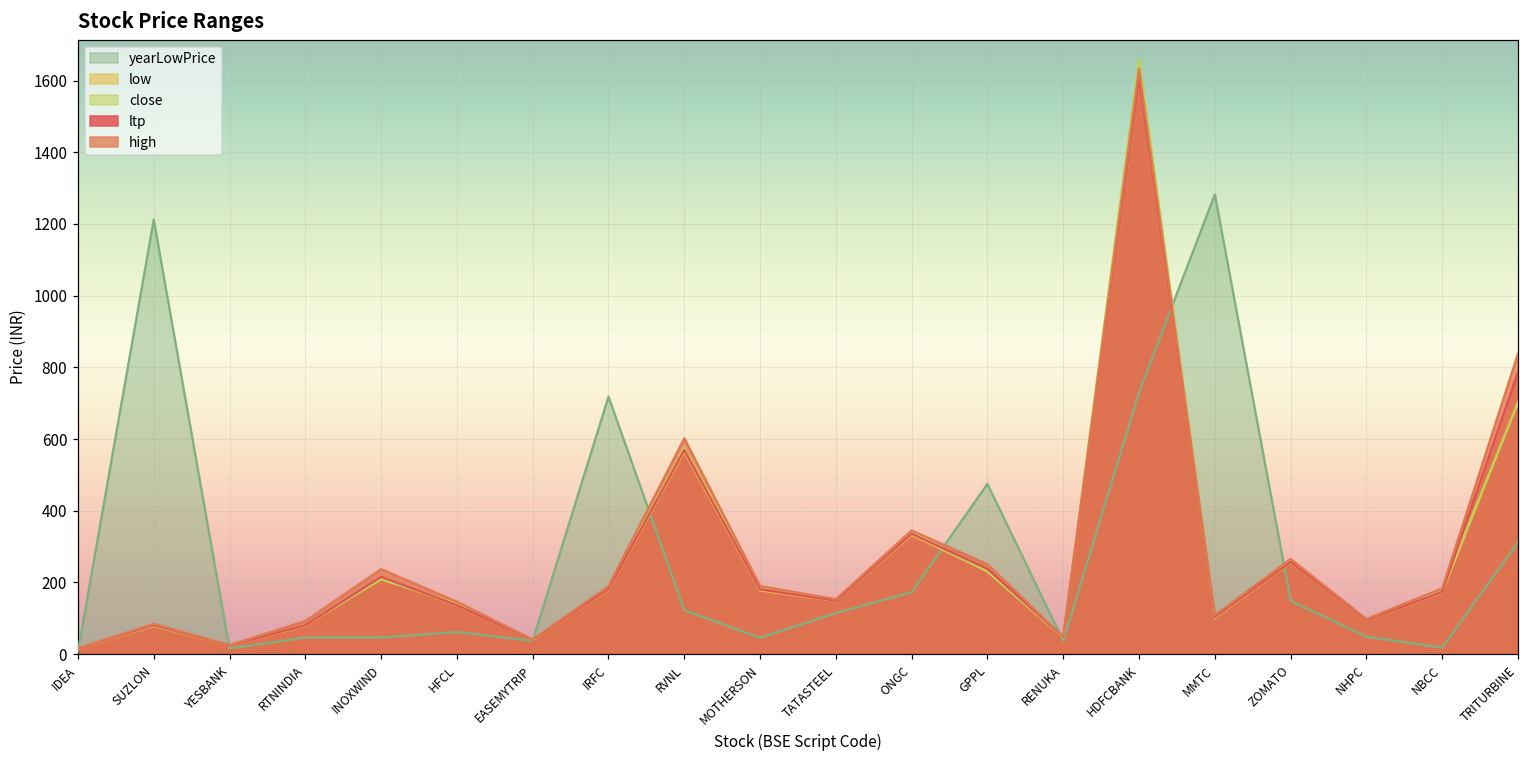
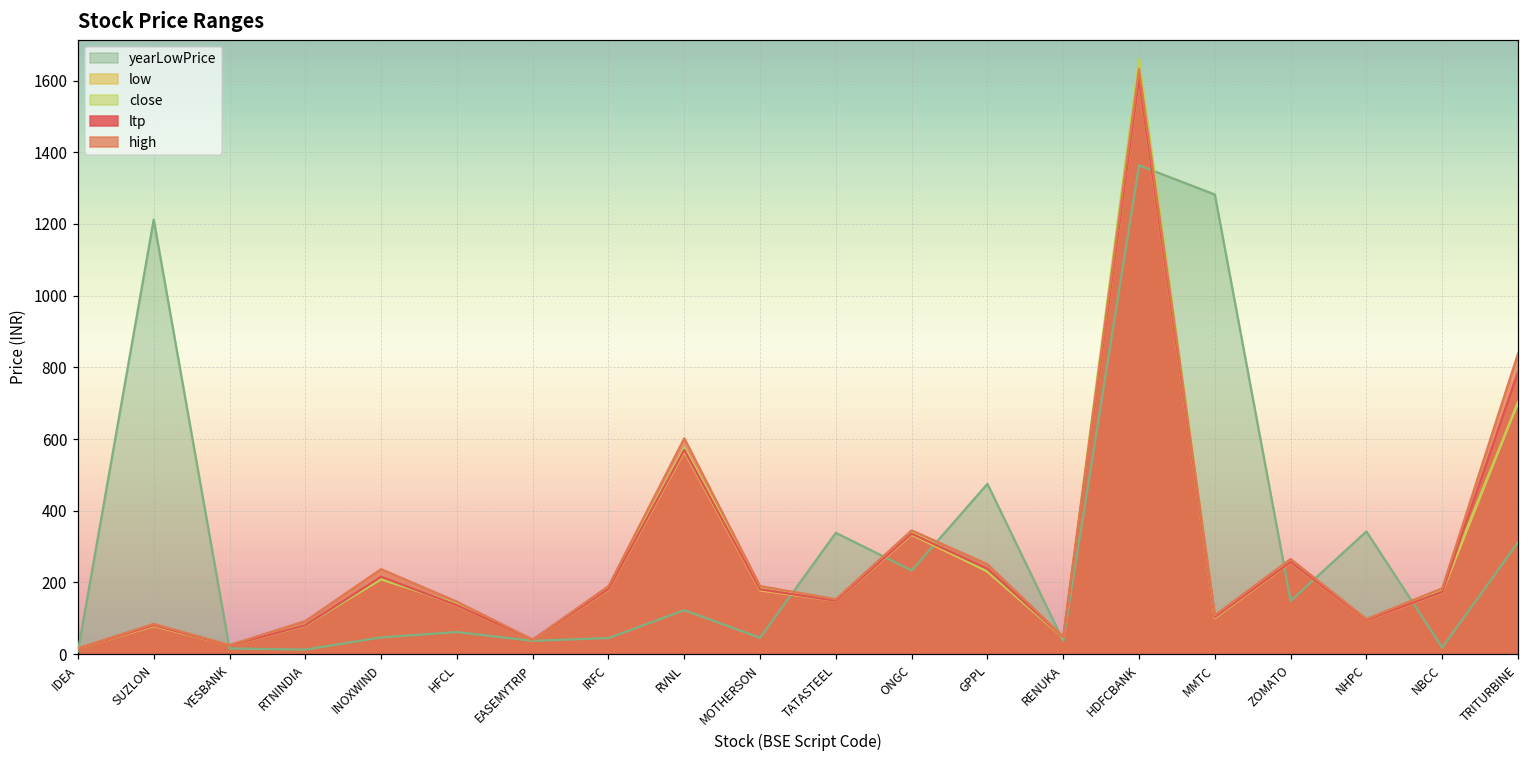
  {
    "yearLowPrice": {
      "IDEA": 10,
      "SUZLON": 1210,
      "YESBANK": 20,
-     "RTNINDIA": 50,
+     "RTNINDIA": 10,
      "INOXWIND": 50,
      "HFCL": 60,
-     "IRFC": 720,
+     "IRFC": 40,
      "RVNL": 120,
      "MOTHERSON": 50,
-     "TATASTEEL": 110,
-     "ONGC": 170,
+     "TATASTEEL": 340,
+     "ONGC": 230,
      "GPPL": 470,
      "RENUKA": 40,
-     "HDFCBANK": 730,
+     "HDFCBANK": 1360,
      "MMTC": 1280,
      "ZOMATO": 150,
-     "NHPC": 50,
+     "NHPC": 340,
      "NBCC": 20,
      "TRITURBINE": 310
    }
  }
